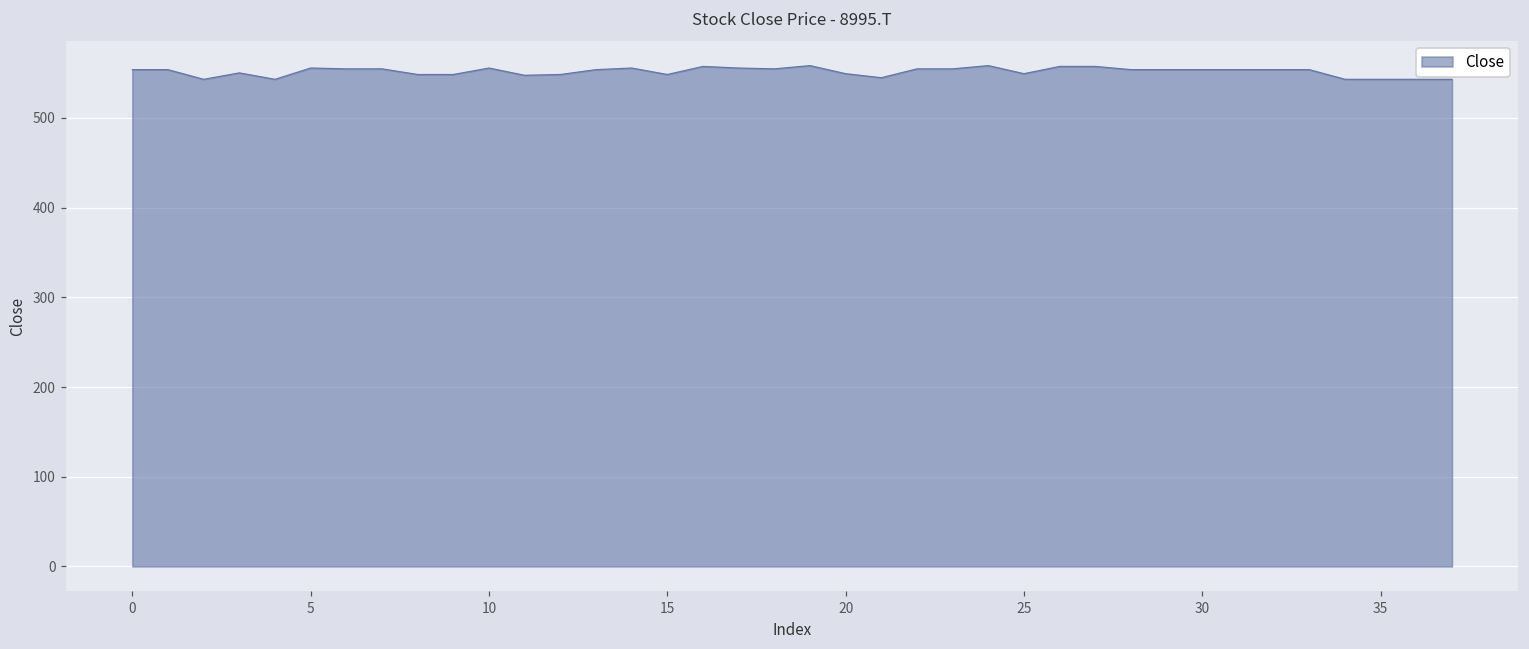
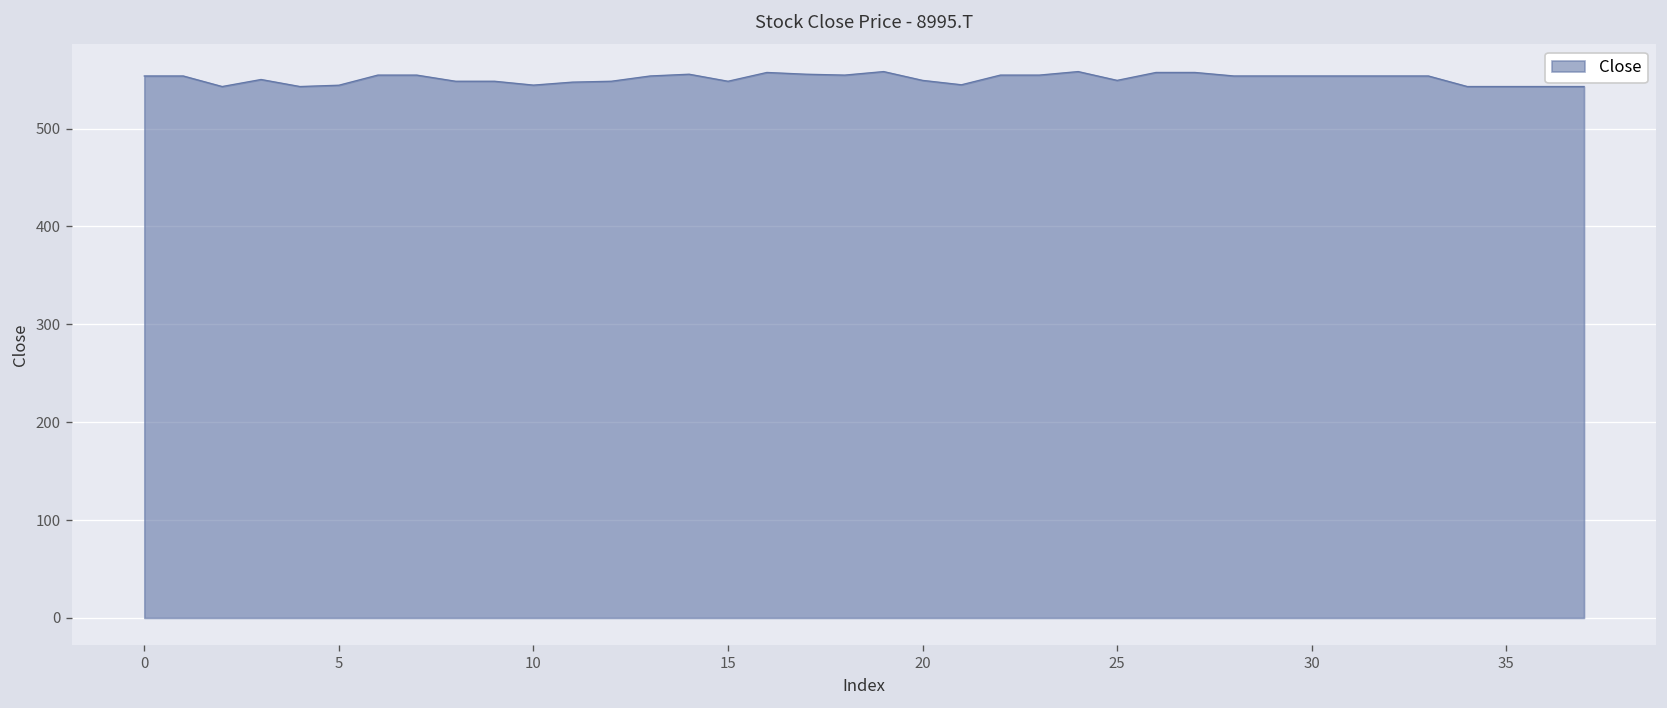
  {
    "0": 550,
-   "5": 560,
-   "10": 560,
+   "5": 540,
+   "10": 540,
    "15": 550,
    "20": 550,
    "25": 550,
    "30": 550,
    "35": 540
  }
